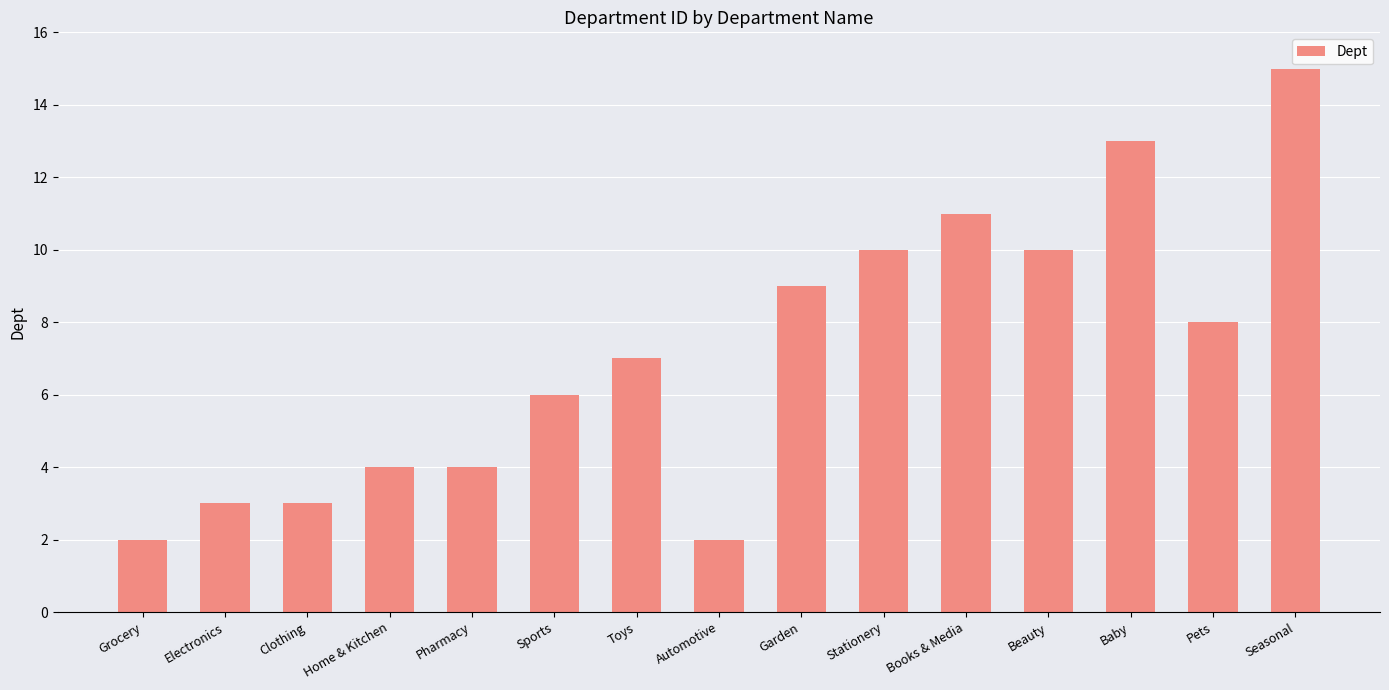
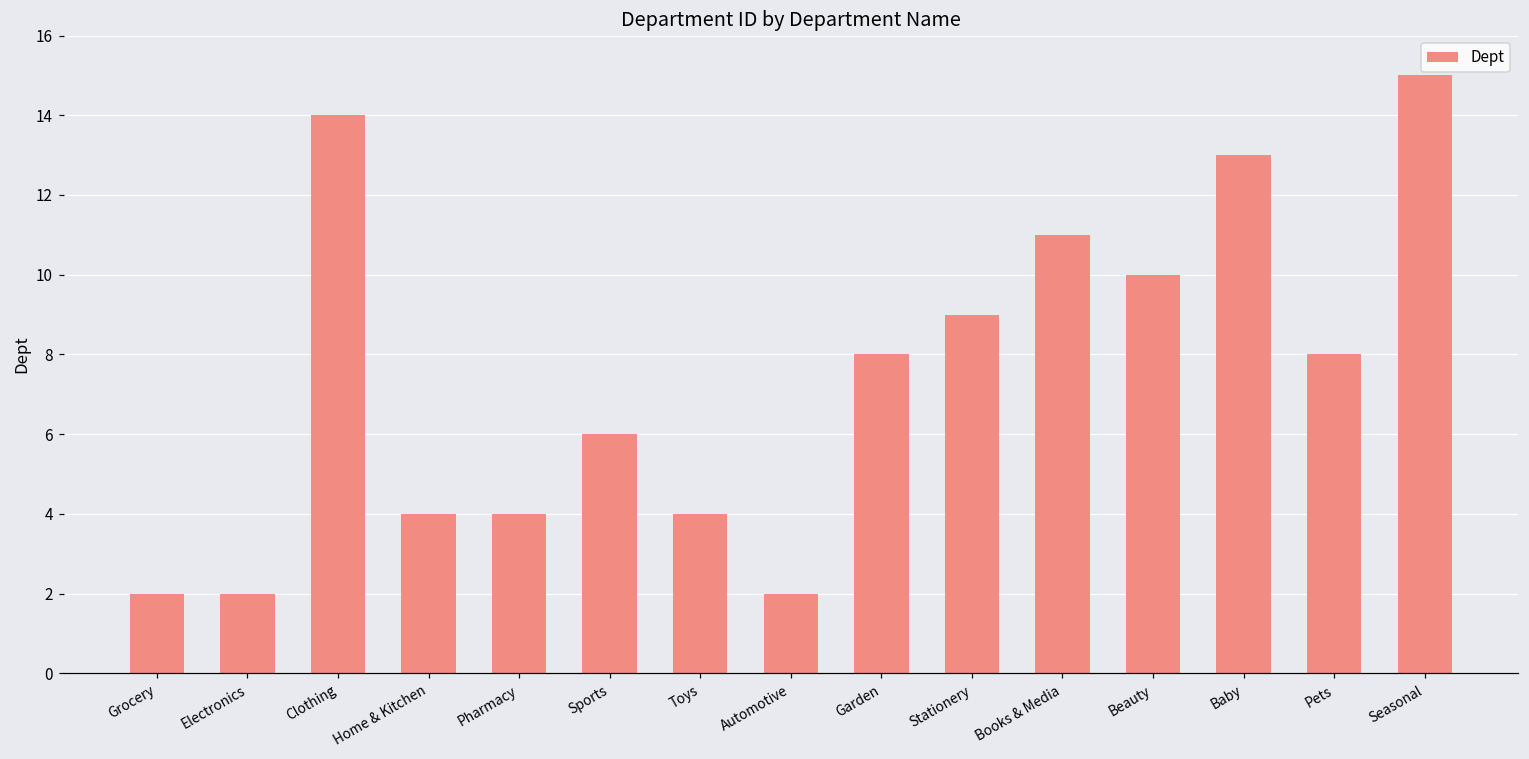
  {
    "Grocery": 2,
-   "Electronics": 3,
-   "Clothing": 3,
+   "Electronics": 2,
+   "Clothing": 14,
    "Home & Kitchen": 4,
    "Pharmacy": 4,
    "Sports": 6,
-   "Toys": 7,
+   "Toys": 4,
    "Automotive": 2,
-   "Garden": 9,
-   "Stationery": 10,
+   "Garden": 8,
+   "Stationery": 9,
    "Books & Media": 11,
    "Beauty": 10,
    "Baby": 13,
    "Pets": 8,
    "Seasonal": 15
  }
